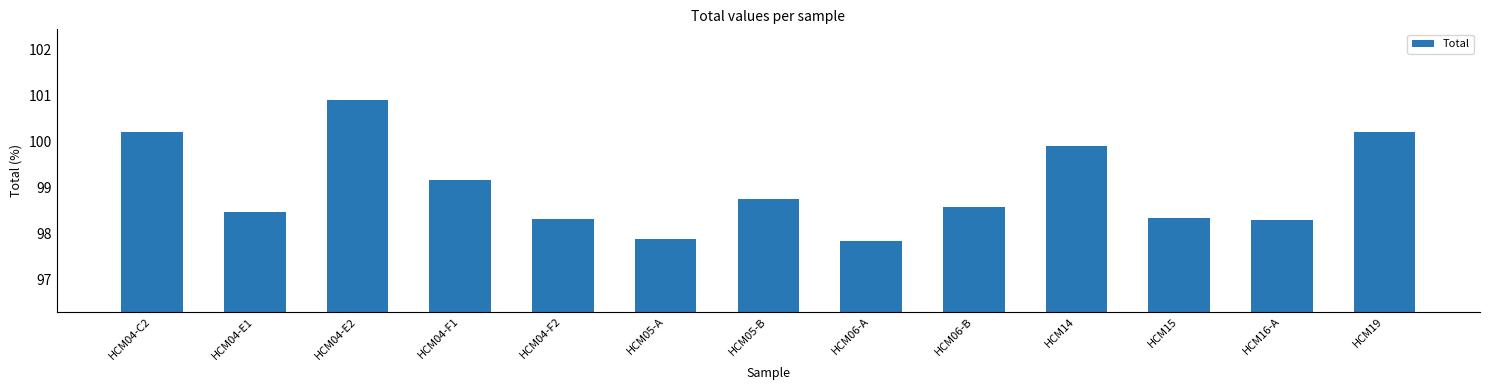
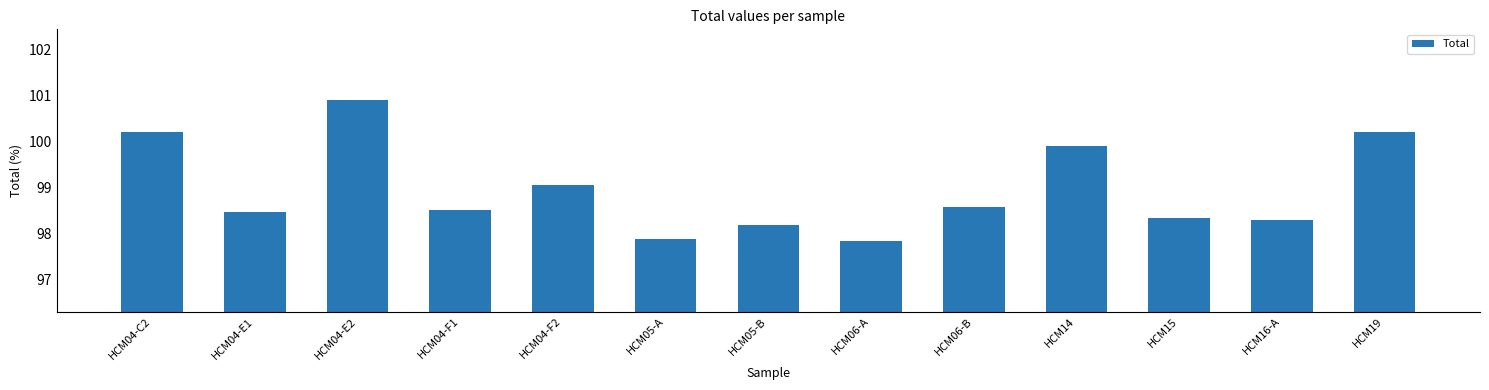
  {
    "HCM04-C2": 100.2,
    "HCM04-E1": 98.5,
    "HCM04-E2": 100.9,
-   "HCM04-F1": 99.2,
-   "HCM04-F2": 98.3,
+   "HCM04-F1": 98.5,
+   "HCM04-F2": 99.0,
    "HCM05-A": 97.9,
-   "HCM05-B": 98.7,
+   "HCM05-B": 98.2,
    "HCM06-A": 97.8,
    "HCM06-B": 98.6,
    "HCM14": 99.9,
    "HCM15": 98.3,
    "HCM16-A": 98.3,
    "HCM19": 100.2
  }
